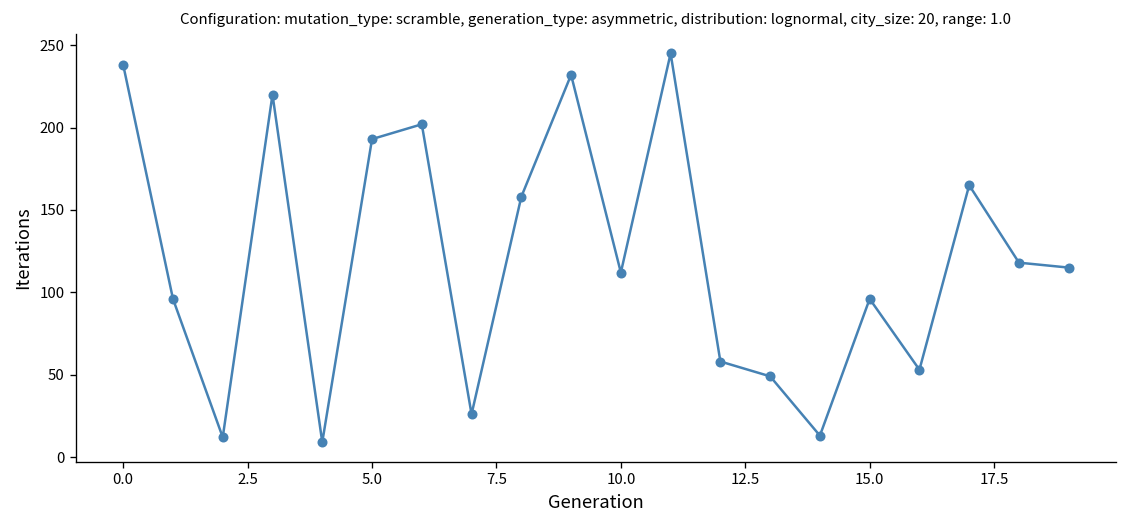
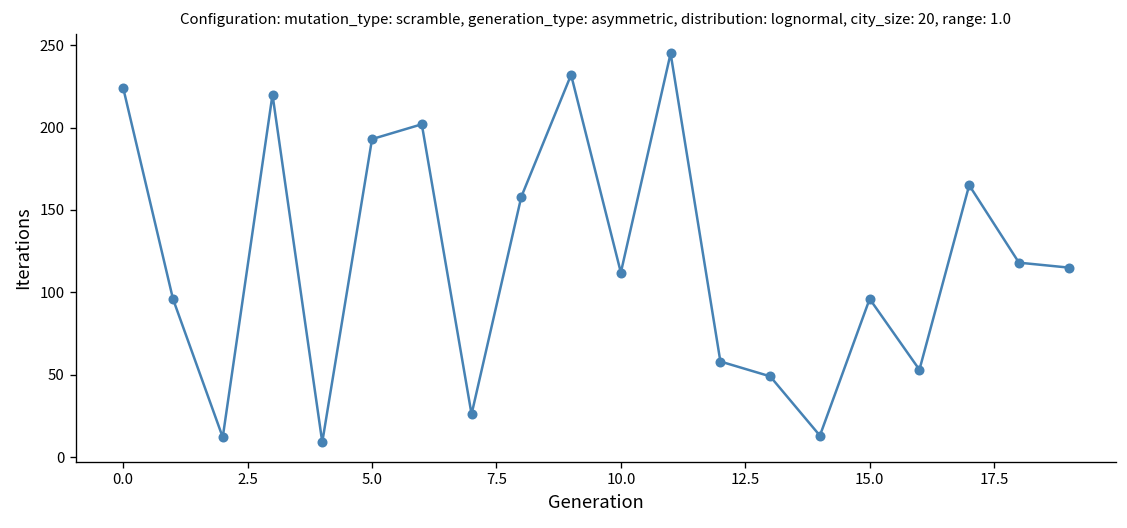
  {
-   "0.0": 238,
+   "0.0": 224,
    "5.0": 193,
    "10.0": 112,
    "15.0": 96
  }
